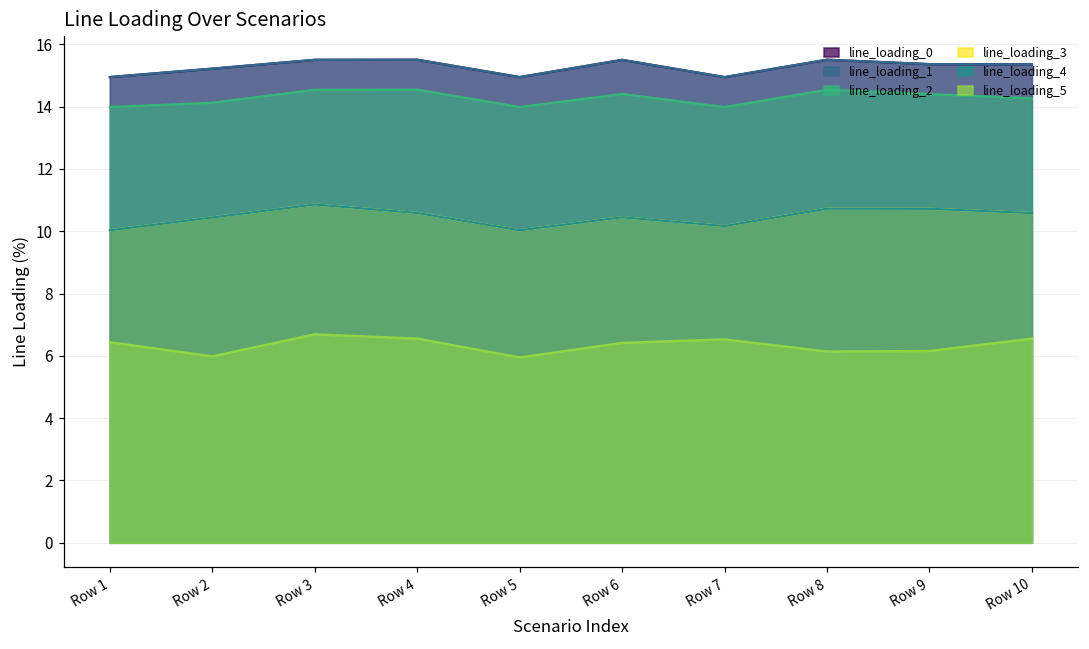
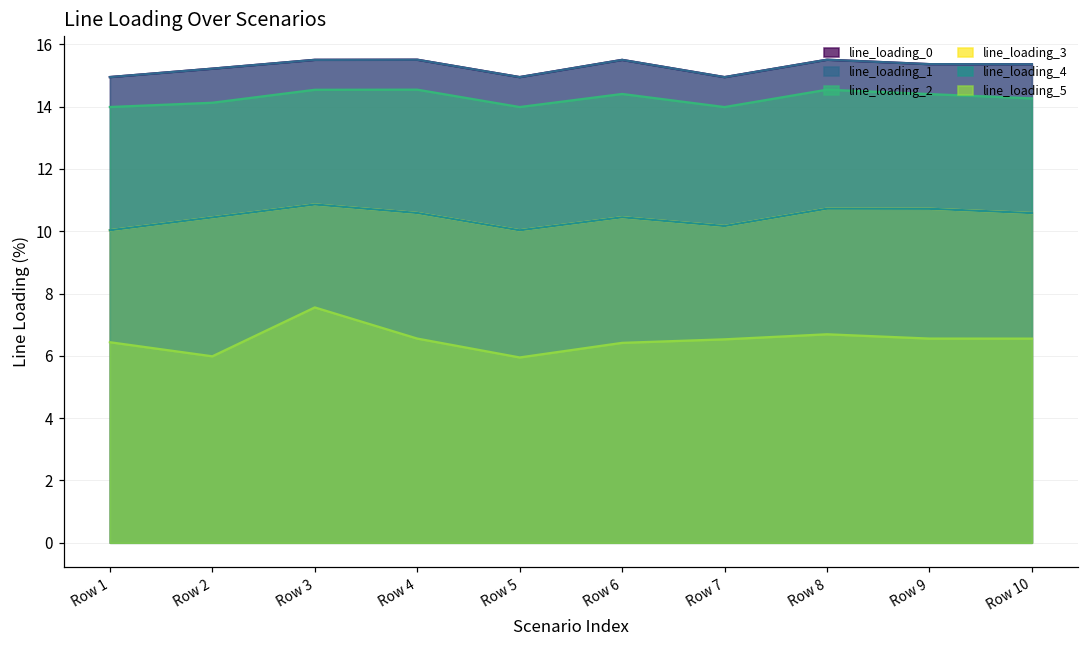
  {
    "line_loading_5": {
      "Row 1": 6.4,
      "Row 2": 6.0,
-     "Row 3": 6.7,
+     "Row 3": 7.6,
      "Row 4": 6.6,
      "Row 5": 5.9,
      "Row 6": 6.4,
      "Row 7": 6.5,
-     "Row 8": 6.1,
-     "Row 9": 6.2,
+     "Row 8": 6.7,
+     "Row 9": 6.6,
      "Row 10": 6.6
    }
  }
